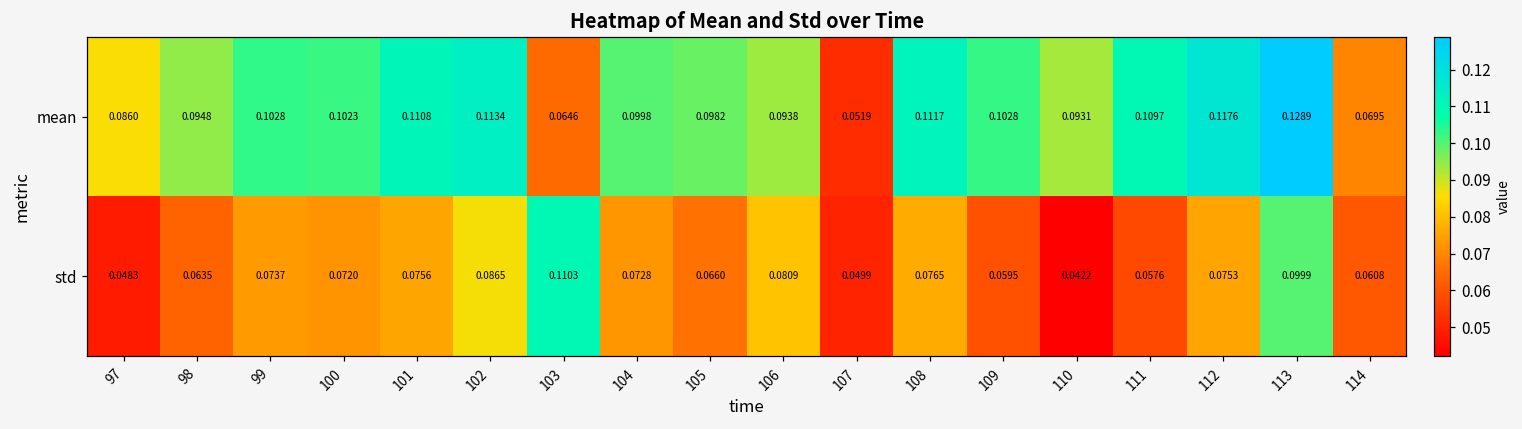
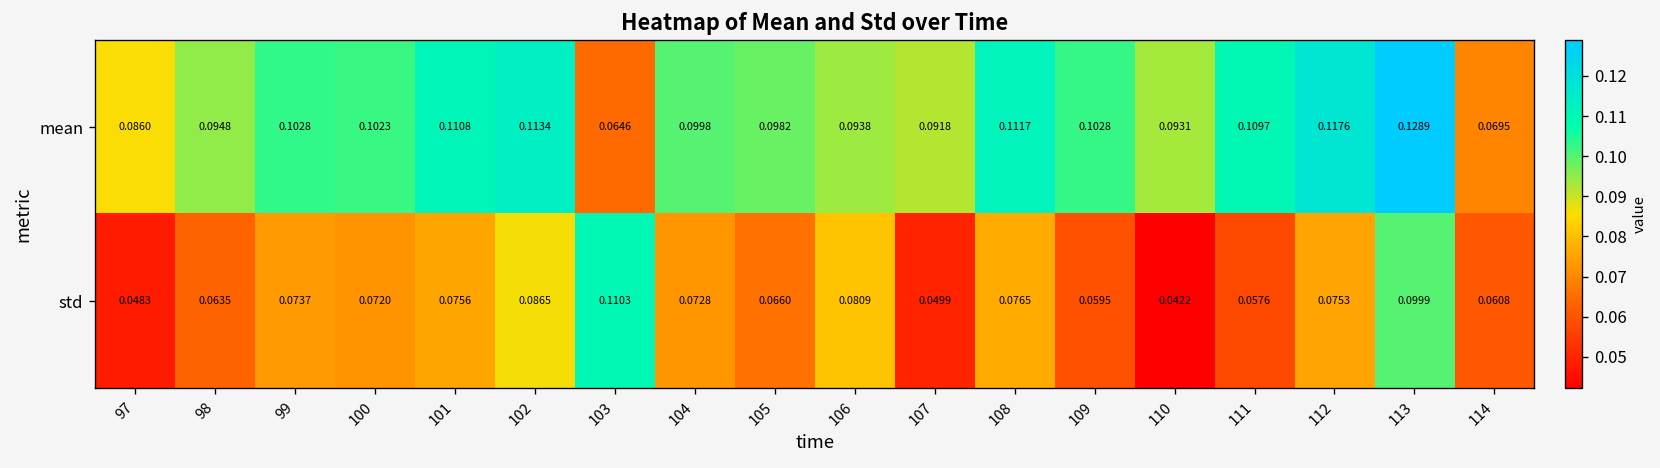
  {
    "mean": {
      "97": 0.0860,
      "98": 0.0948,
      "99": 0.1028,
      "100": 0.1023,
      "101": 0.1108,
      "102": 0.1134,
      "103": 0.0646,
      "104": 0.0998,
      "105": 0.0982,
      "106": 0.0938,
-     "107": 0.0519,
+     "107": 0.0918,
      "108": 0.1117,
      "109": 0.1028,
      "110": 0.0931,
      "111": 0.1097,
      "112": 0.1176,
      "113": 0.1289,
      "114": 0.0695
    },
    "std": {
      "97": 0.0483,
      "98": 0.0635,
      "99": 0.0737,
      "100": 0.0720,
      "101": 0.0756,
      "102": 0.0865,
      "103": 0.1103,
      "104": 0.0728,
      "105": 0.0660,
      "106": 0.0809,
      "107": 0.0499,
      "108": 0.0765,
      "109": 0.0595,
      "110": 0.0422,
      "111": 0.0576,
      "112": 0.0753,
      "113": 0.0999,
      "114": 0.0608
    }
  }
